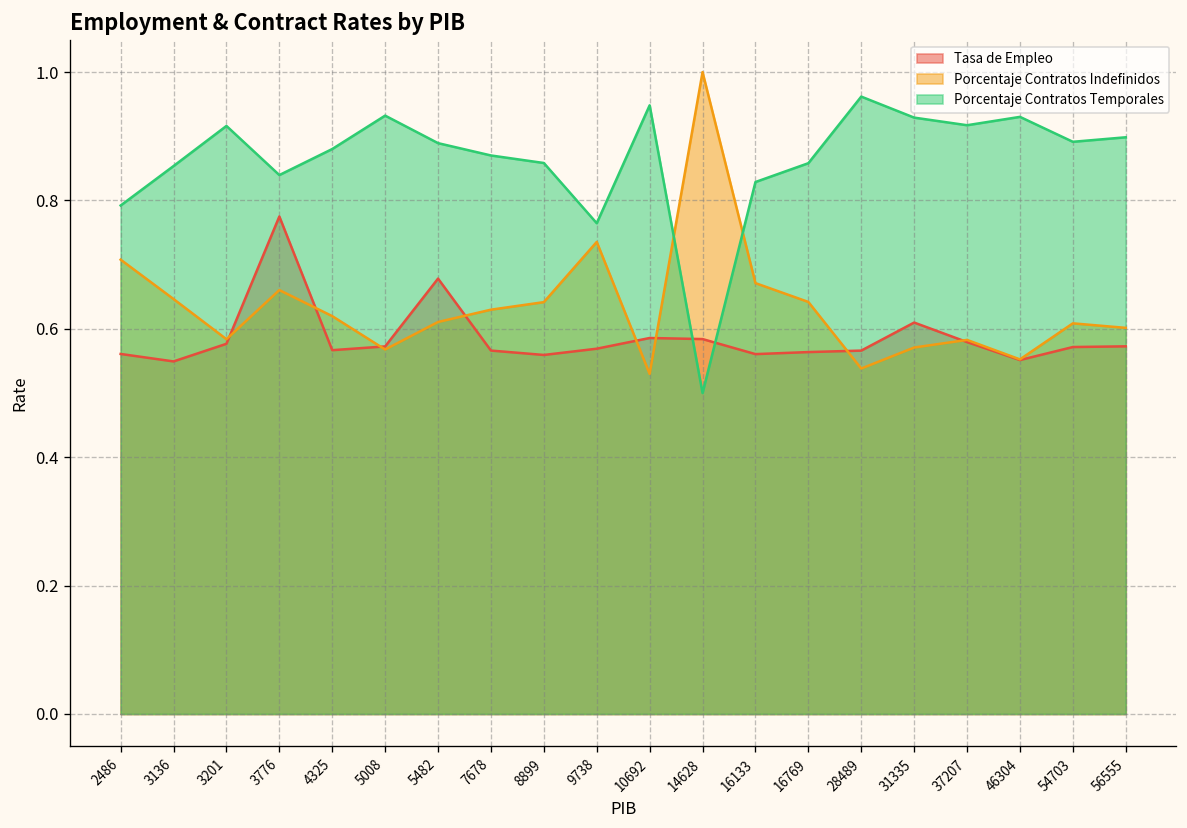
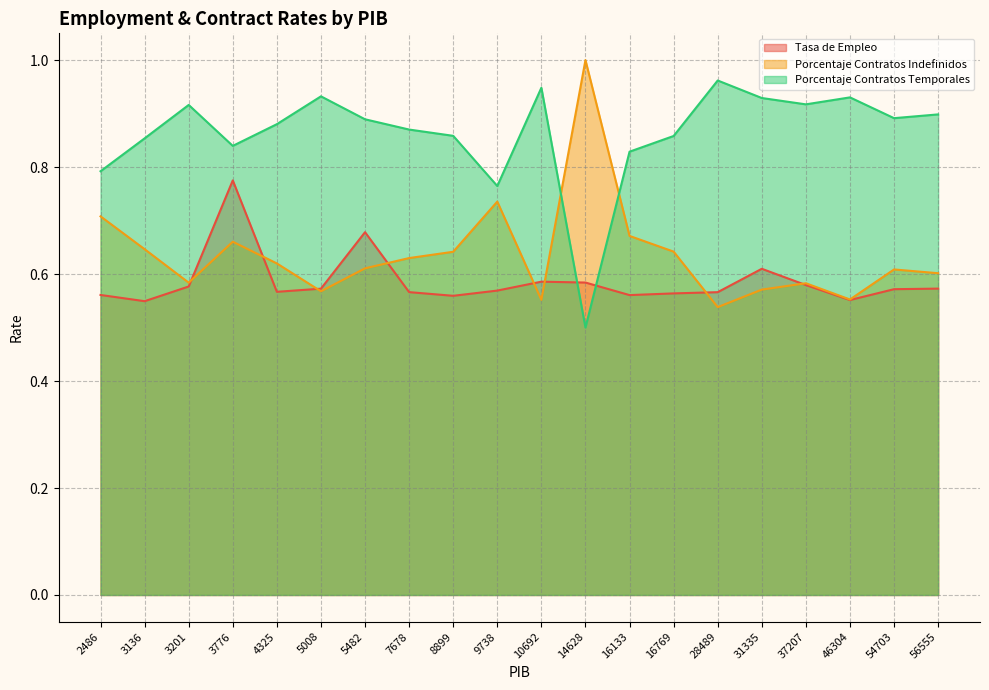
  {
    "Tasa de Empleo": {
      "2486": 0.56,
      "3136": 0.55,
      "3201": 0.58,
      "3776": 0.78,
      "4325": 0.57,
      "5008": 0.57,
      "5482": 0.68,
      "7678": 0.57,
      "8899": 0.56,
      "9738": 0.57,
      "10692": 0.59,
      "14628": 0.58,
      "16133": 0.56,
      "16769": 0.56,
      "28489": 0.57,
      "31335": 0.61,
      "54703": 0.57,
      "56555": 0.57
    },
    "Porcentaje Contratos Indefinidos": {
      "2486": 0.71,
      "3136": 0.65,
      "3201": 0.58,
      "3776": 0.66,
      "4325": 0.62,
      "5008": 0.57,
      "5482": 0.61,
      "7678": 0.63,
      "8899": 0.64,
      "9738": 0.74,
-     "10692": 0.53,
+     "10692": 0.55,
      "14628": 1.00,
      "16133": 0.67,
      "16769": 0.64,
      "28489": 0.54,
      "31335": 0.57,
      "54703": 0.61,
      "56555": 0.60
    },
    "Porcentaje Contratos Temporales": {
      "2486": 0.79,
      "3136": 0.85,
      "3201": 0.92,
      "3776": 0.84,
      "4325": 0.88,
      "5008": 0.93,
      "5482": 0.89,
      "7678": 0.87,
      "8899": 0.86,
      "9738": 0.76,
      "10692": 0.95,
      "14628": 0.50,
      "16133": 0.83,
      "16769": 0.86,
      "28489": 0.96,
      "31335": 0.93,
      "37207": 0.92,
      "46304": 0.93,
      "54703": 0.89,
      "56555": 0.90
    }
  }
